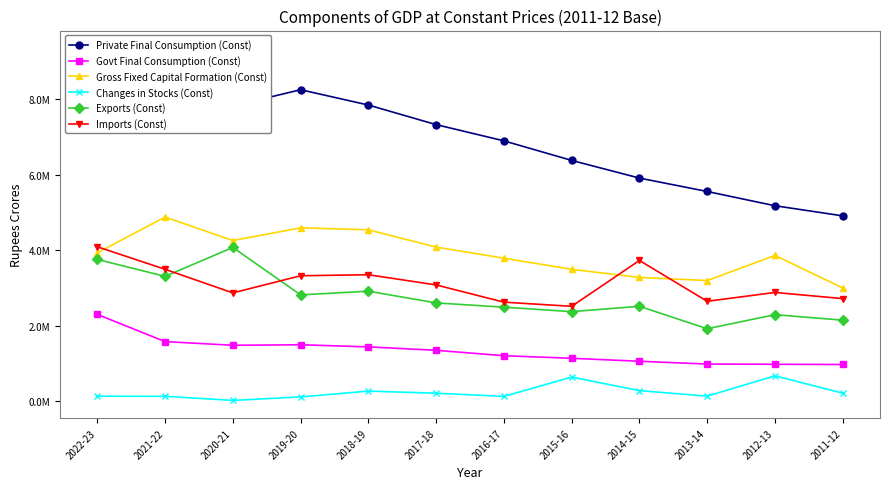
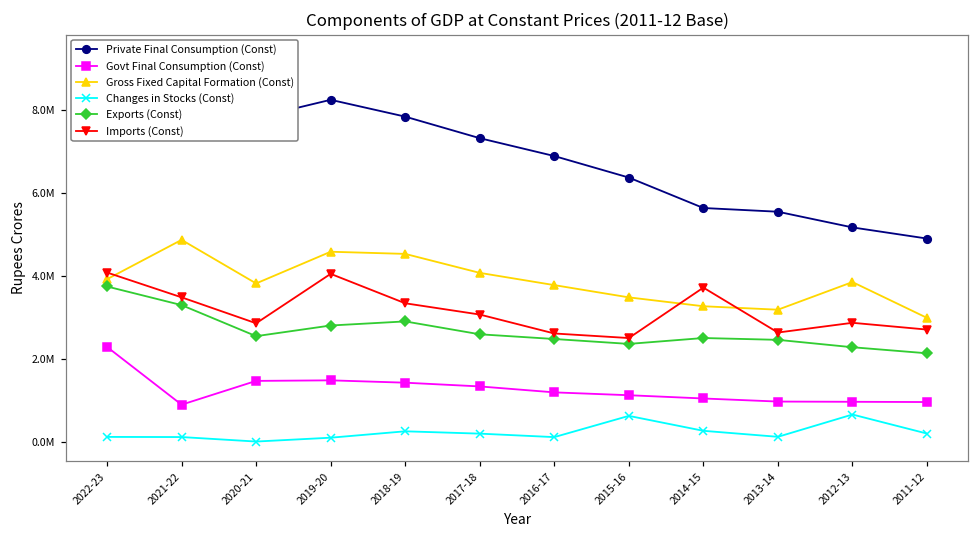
  {
    "Private Final Consumption (Const)": {
      "2019-20": 8300000,
      "2018-19": 7900000,
      "2017-18": 7300000,
      "2016-17": 6900000,
      "2015-16": 6400000,
-     "2014-15": 5900000,
+     "2014-15": 5600000,
      "2013-14": 5600000,
      "2012-13": 5200000,
      "2011-12": 4900000
    },
    "Govt Final Consumption (Const)": {
      "2022-23": 2300000,
-     "2021-22": 1600000,
+     "2021-22": 900000,
      "2020-21": 1500000,
      "2019-20": 1500000,
      "2018-19": 1400000,
      "2017-18": 1300000,
      "2016-17": 1200000,
      "2015-16": 1100000,
      "2014-15": 1100000,
      "2013-14": 1000000,
      "2012-13": 1000000,
      "2011-12": 1000000
    },
    "Gross Fixed Capital Formation (Const)": {
      "2022-23": 3900000,
      "2021-22": 4900000,
-     "2020-21": 4300000,
+     "2020-21": 3800000,
      "2019-20": 4600000,
      "2018-19": 4500000,
      "2017-18": 4100000,
      "2016-17": 3800000,
      "2015-16": 3500000,
      "2014-15": 3300000,
      "2013-14": 3200000,
      "2012-13": 3900000,
      "2011-12": 3000000
    },
    "Changes in Stocks (Const)": {
      "2022-23": 100000,
      "2021-22": 100000,
      "2020-21": 0,
      "2019-20": 100000,
      "2018-19": 300000,
      "2017-18": 200000,
      "2016-17": 100000,
      "2015-16": 600000,
      "2014-15": 300000,
      "2013-14": 100000,
      "2012-13": 700000,
      "2011-12": 200000
    },
    "Exports (Const)": {
      "2022-23": 3800000,
      "2021-22": 3300000,
-     "2020-21": 4100000,
+     "2020-21": 2600000,
      "2019-20": 2800000,
      "2018-19": 2900000,
      "2017-18": 2600000,
      "2016-17": 2500000,
      "2015-16": 2400000,
      "2014-15": 2500000,
-     "2013-14": 1900000,
+     "2013-14": 2500000,
      "2012-13": 2300000,
      "2011-12": 2100000
    },
    "Imports (Const)": {
      "2022-23": 4100000,
      "2021-22": 3500000,
      "2020-21": 2900000,
-     "2019-20": 3300000,
+     "2019-20": 4100000,
      "2018-19": 3300000,
      "2017-18": 3100000,
      "2016-17": 2600000,
      "2015-16": 2500000,
      "2014-15": 3700000,
      "2013-14": 2600000,
      "2012-13": 2900000,
      "2011-12": 2700000
    }
  }
